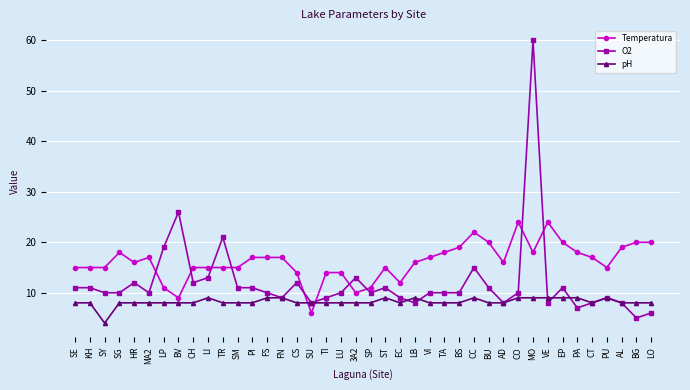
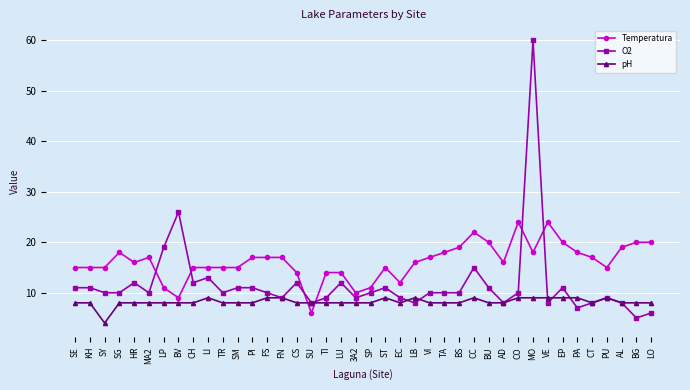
  {
    "Temperatura": {
      "SE": 15,
      "KH": 15,
      "SY": 15,
      "SG": 18,
      "HR": 16,
      "MA2": 17,
      "LP": 11,
      "BV": 9,
      "CH": 15,
      "LI": 15,
      "TR": 15,
      "SM": 15,
      "PI": 17,
      "FS": 17,
      "FN": 17,
      "CS": 14,
      "SU": 6,
      "TI": 14,
      "LU": 14,
      "3A2": 10,
      "SP": 11,
      "ST": 15,
      "EC": 12,
      "LB": 16,
      "VI": 17,
      "TA": 18,
      "BS": 19,
      "CC": 22,
      "BU": 20,
      "AD": 16,
      "CO": 24,
      "MO": 18,
      "VE": 24,
      "EP": 20,
      "PA": 18,
      "CT": 17,
      "PU": 15,
      "AL": 19,
      "BG": 20,
      "LO": 20
    },
    "O2": {
      "SE": 11,
      "KH": 11,
      "SY": 10,
      "SG": 10,
      "HR": 12,
      "MA2": 10,
      "LP": 19,
      "BV": 26,
      "CH": 12,
      "LI": 13,
-     "TR": 21,
+     "TR": 10,
      "SM": 11,
      "PI": 11,
      "FS": 10,
      "CS": 12,
      "TI": 9,
-     "LU": 10,
-     "3A2": 13,
+     "LU": 12,
+     "3A2": 9,
      "SP": 10,
      "ST": 11,
      "EC": 9,
      "LB": 8,
      "VI": 10,
      "TA": 10,
      "BS": 10,
      "CC": 15,
      "BU": 11,
      "CO": 10,
      "MO": 60,
      "VE": 8,
      "EP": 11,
      "PA": 7,
      "BG": 5,
      "LO": 6
    },
    "pH": {
      "SE": 8,
      "KH": 8,
      "SY": 4,
      "SG": 8,
      "HR": 8,
      "MA2": 8,
      "LP": 8,
      "BV": 8,
      "CH": 8,
      "LI": 9,
      "TR": 8,
      "SM": 8,
      "PI": 8,
      "FS": 9,
      "CS": 8,
      "TI": 8,
      "LU": 8,
      "3A2": 8,
      "SP": 8,
      "ST": 9,
      "EC": 8,
      "LB": 9,
      "VI": 8,
      "TA": 8,
      "BS": 8,
      "CC": 9,
      "BU": 8,
      "CO": 9,
      "MO": 9,
      "VE": 9,
      "EP": 9,
      "PA": 9,
      "BG": 8,
      "LO": 8
    }
  }
